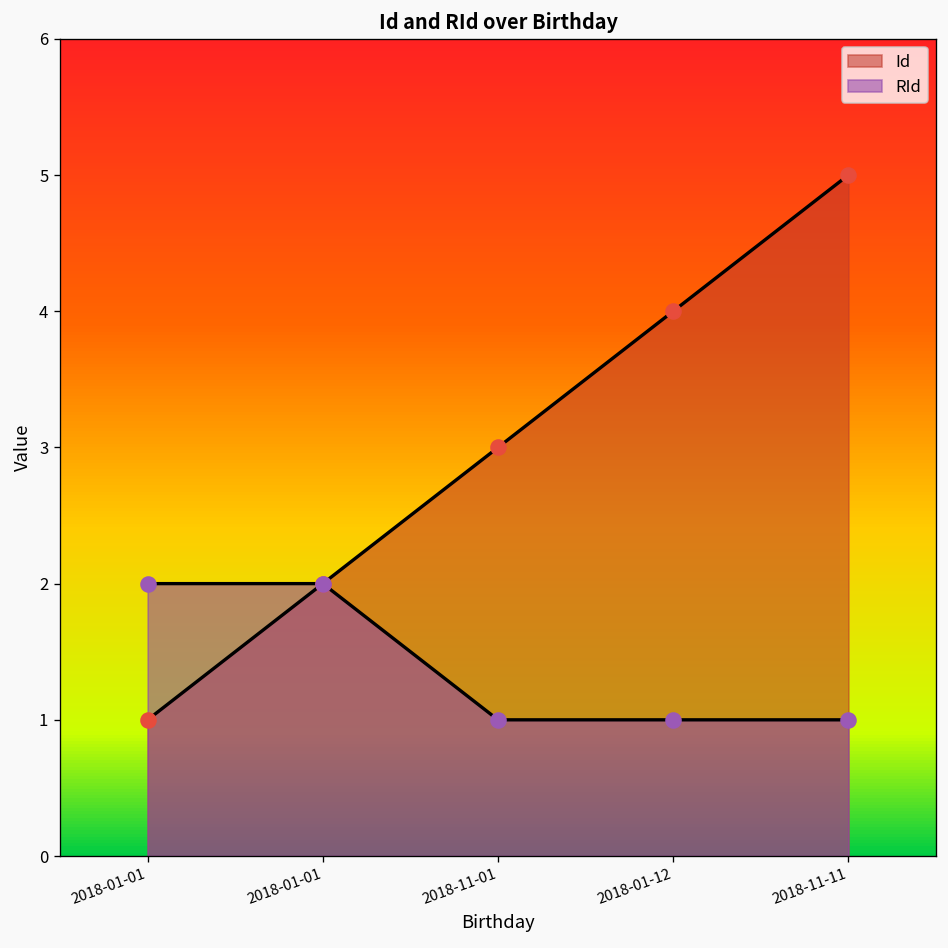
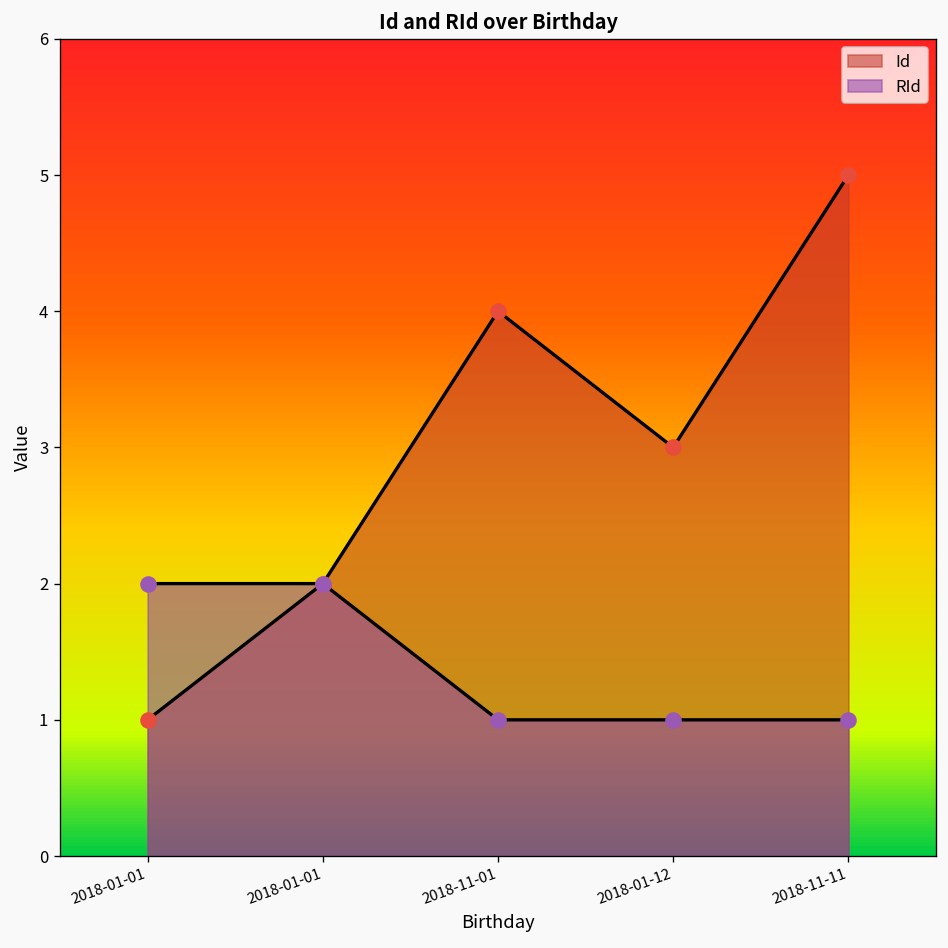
  {
    "Id": {
-     "2018-11-01": 3,
-     "2018-01-12": 4,
+     "2018-11-01": 4,
+     "2018-01-12": 3,
      "2018-11-11": 5
    },
    "RId": {
      "2018-11-01": 1,
      "2018-01-12": 1,
      "2018-11-11": 1
    }
  }
